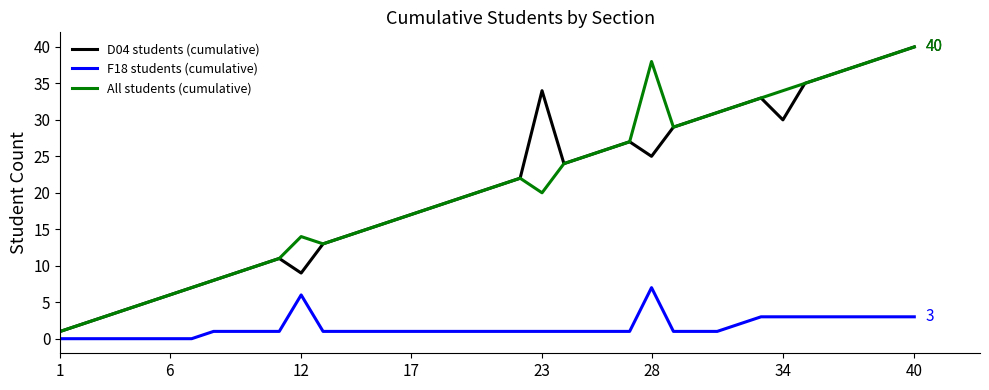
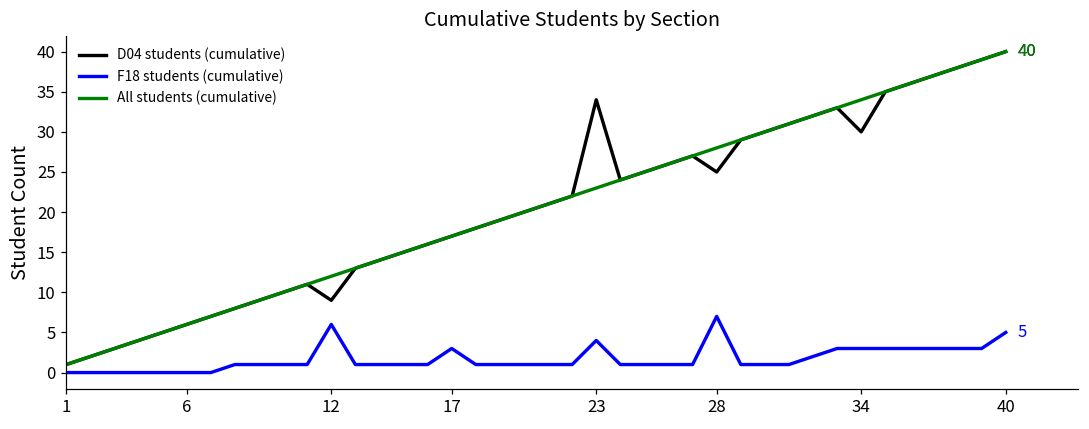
  {
    "D04 students (cumulative)": {
      "12": 9,
      "23": 34,
      "28": 25,
      "34": 30
    },
    "F18 students (cumulative)": {
-     "17": 1,
-     "23": 1,
-     "40": 3
+     "17": 3,
+     "23": 4,
+     "40": 5
    },
    "All students (cumulative)": {
-     "12": 14,
-     "23": 20,
-     "28": 38,
+     "12": 12,
+     "23": 23,
+     "28": 28,
      "34": 34
    }
  }
